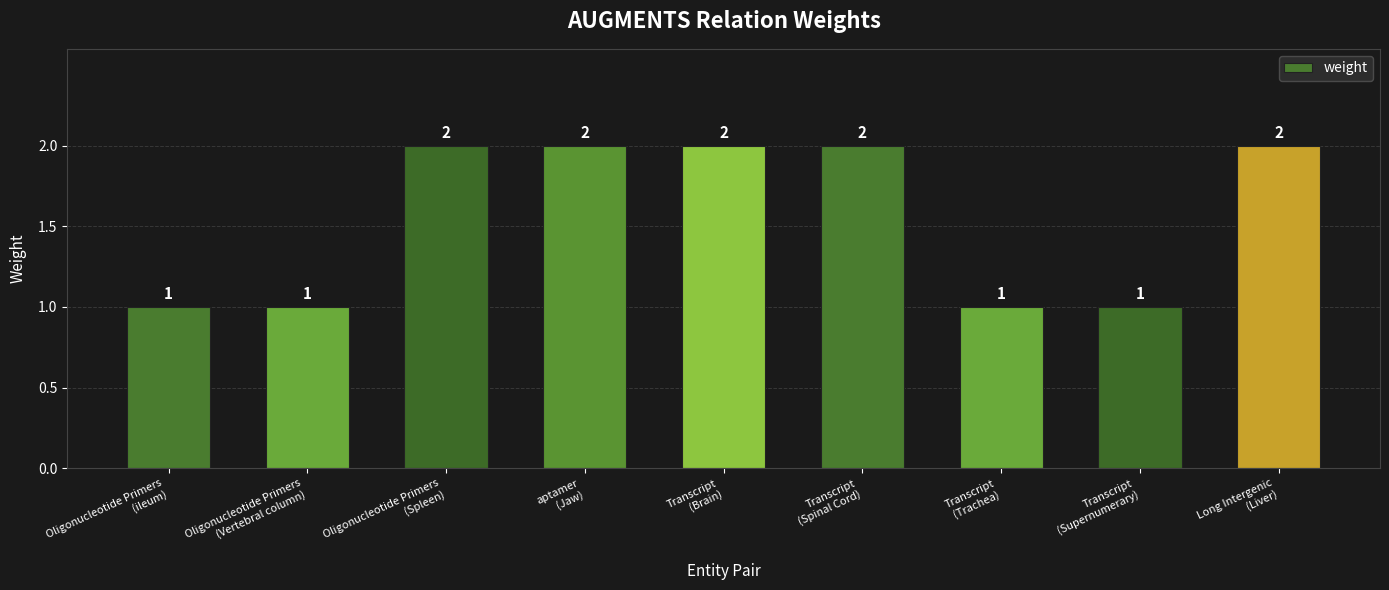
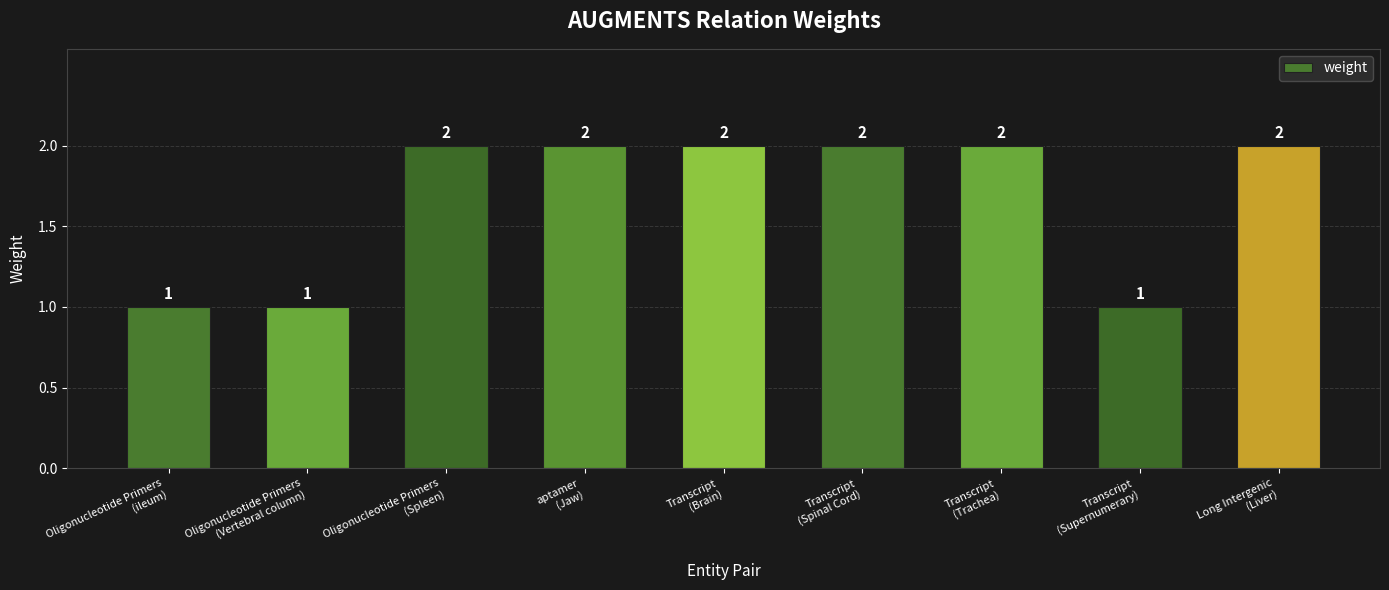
  {
    "Oligonucleotide Primers (ileum)": 1,
    "Oligonucleotide Primers (Vertebral column)": 1,
    "Oligonucleotide Primers (Spleen)": 2,
    "aptamer (Jaw)": 2,
    "Transcript (Brain)": 2,
    "Transcript (Spinal Cord)": 2,
-   "Transcript (Trachea)": 1,
+   "Transcript (Trachea)": 2,
    "Transcript (Supernumerary)": 1,
    "Long Intergenic (Liver)": 2
  }
